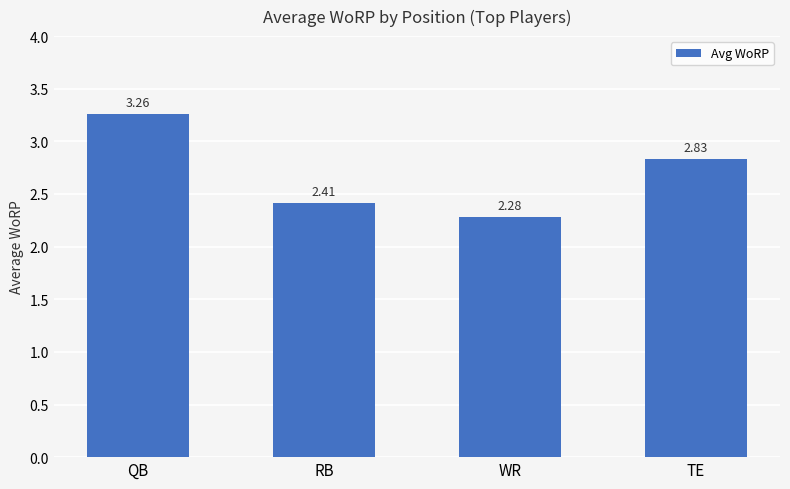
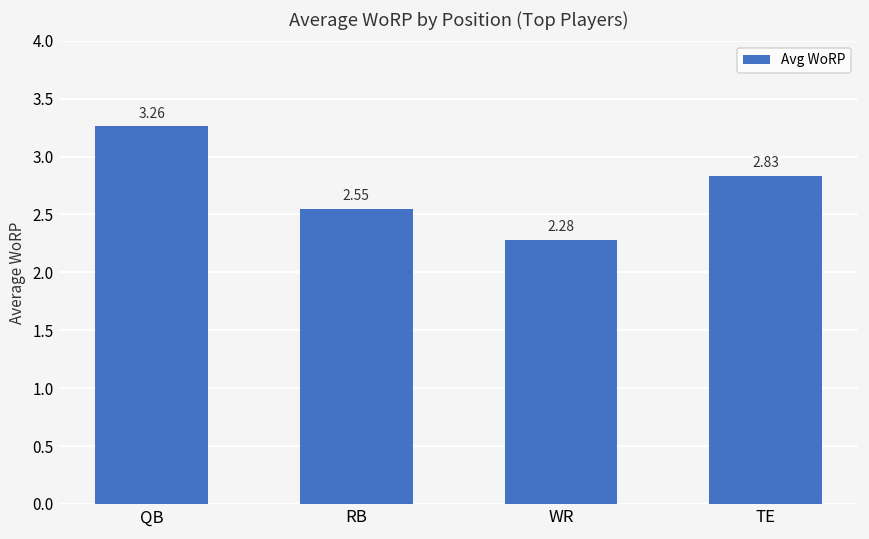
  {
    "QB": 3.26,
-   "RB": 2.41,
+   "RB": 2.55,
    "WR": 2.28,
    "TE": 2.83
  }
